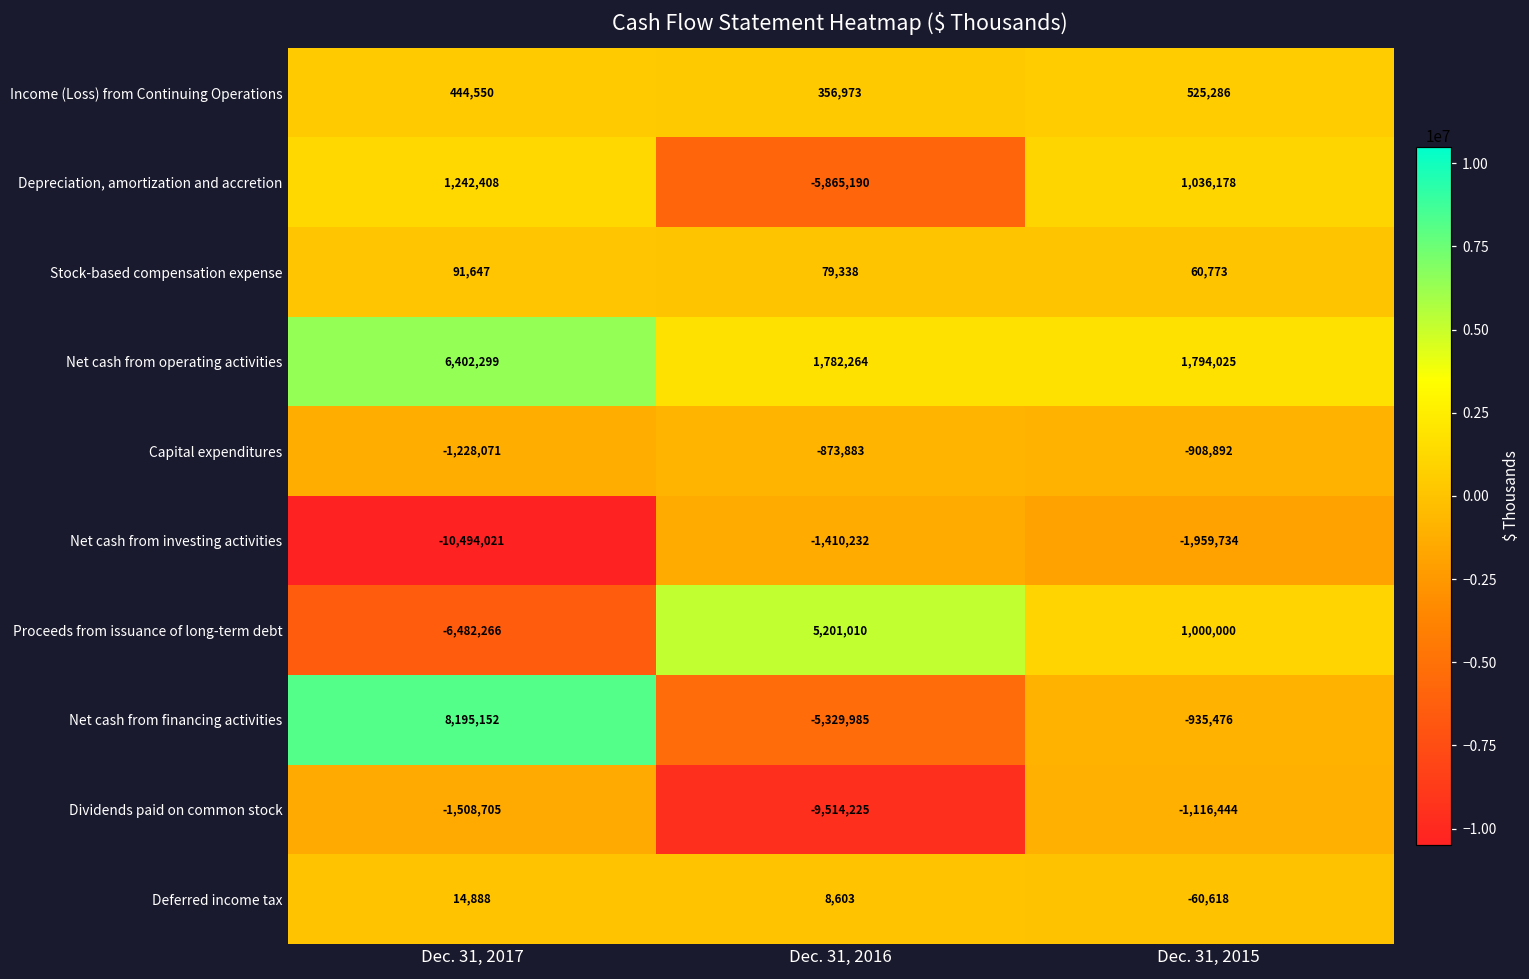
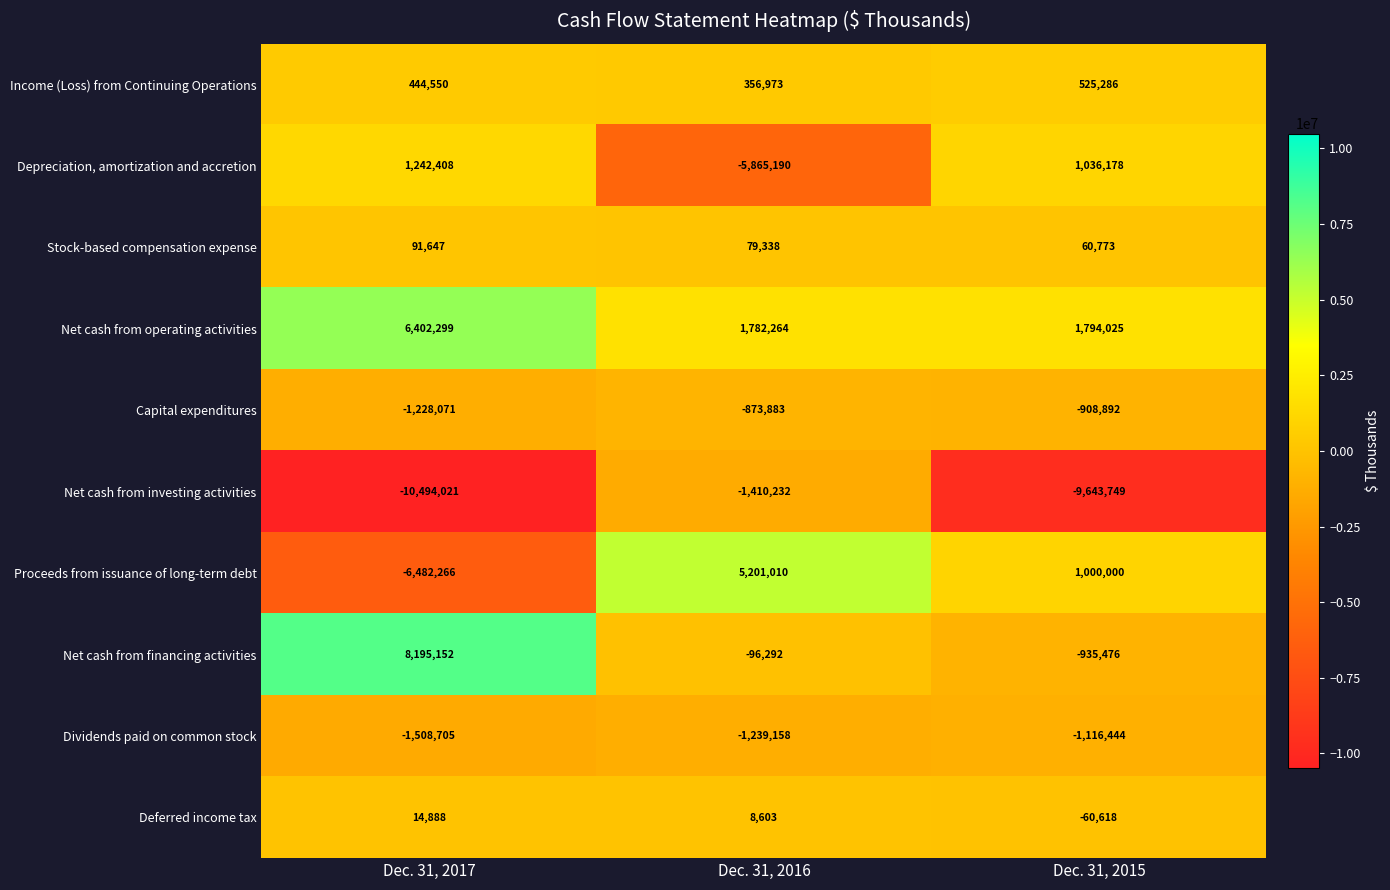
  {
    "Income (Loss) from Continuing Operations": {
      "Dec. 31, 2017": "444,550",
      "Dec. 31, 2016": "356,973",
      "Dec. 31, 2015": "525,286"
    },
    "Depreciation, amortization and accretion": {
      "Dec. 31, 2017": "1,242,408",
      "Dec. 31, 2016": "-5,865,190",
      "Dec. 31, 2015": "1,036,178"
    },
    "Stock-based compensation expense": {
      "Dec. 31, 2017": "91,647",
      "Dec. 31, 2016": "79,338",
      "Dec. 31, 2015": "60,773"
    },
    "Net cash from operating activities": {
      "Dec. 31, 2017": "6,402,299",
      "Dec. 31, 2016": "1,782,264",
      "Dec. 31, 2015": "1,794,025"
    },
    "Capital expenditures": {
      "Dec. 31, 2017": "-1,228,071",
      "Dec. 31, 2016": "-873,883",
      "Dec. 31, 2015": "-908,892"
    },
    "Net cash from investing activities": {
      "Dec. 31, 2017": "-10,494,021",
      "Dec. 31, 2016": "-1,410,232",
-     "Dec. 31, 2015": "-1,959,734"
+     "Dec. 31, 2015": "-9,643,749"
    },
    "Proceeds from issuance of long-term debt": {
      "Dec. 31, 2017": "-6,482,266",
      "Dec. 31, 2016": "5,201,010",
      "Dec. 31, 2015": "1,000,000"
    },
    "Net cash from financing activities": {
      "Dec. 31, 2017": "8,195,152",
-     "Dec. 31, 2016": "-5,329,985",
+     "Dec. 31, 2016": "-96,292",
      "Dec. 31, 2015": "-935,476"
    },
    "Dividends paid on common stock": {
      "Dec. 31, 2017": "-1,508,705",
-     "Dec. 31, 2016": "-9,514,225",
+     "Dec. 31, 2016": "-1,239,158",
      "Dec. 31, 2015": "-1,116,444"
    },
    "Deferred income tax": {
      "Dec. 31, 2017": "14,888",
      "Dec. 31, 2016": "8,603",
      "Dec. 31, 2015": "-60,618"
    }
  }
